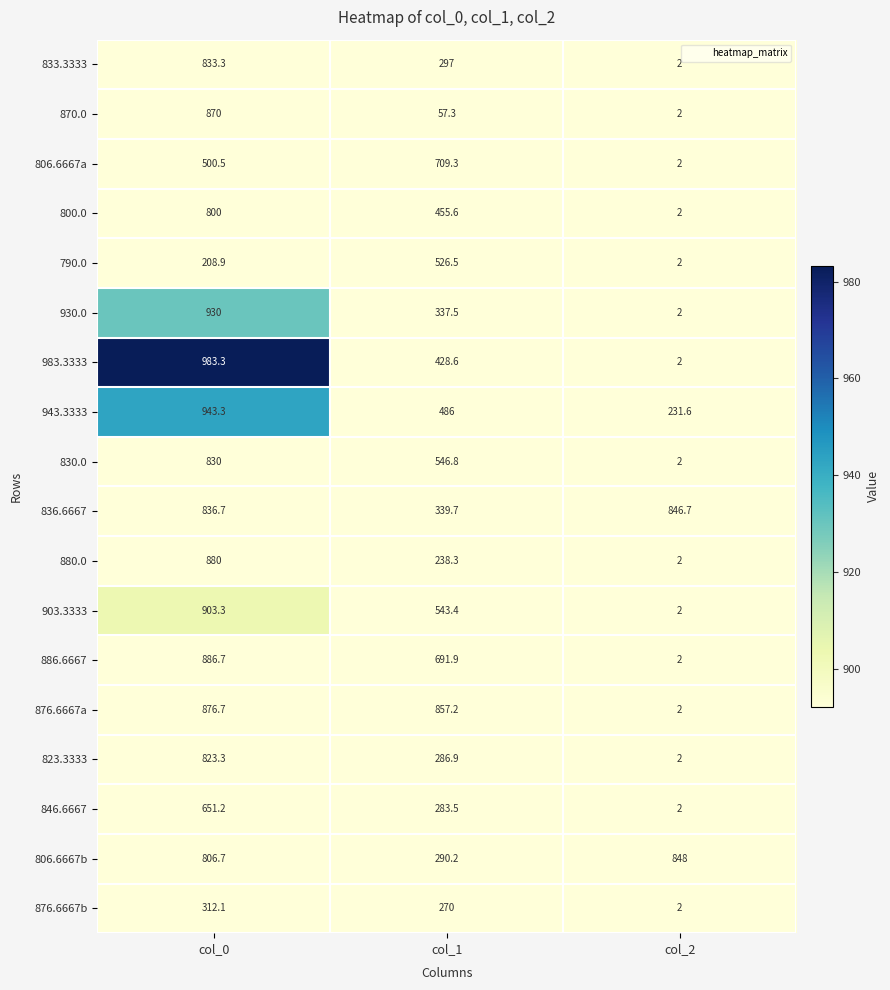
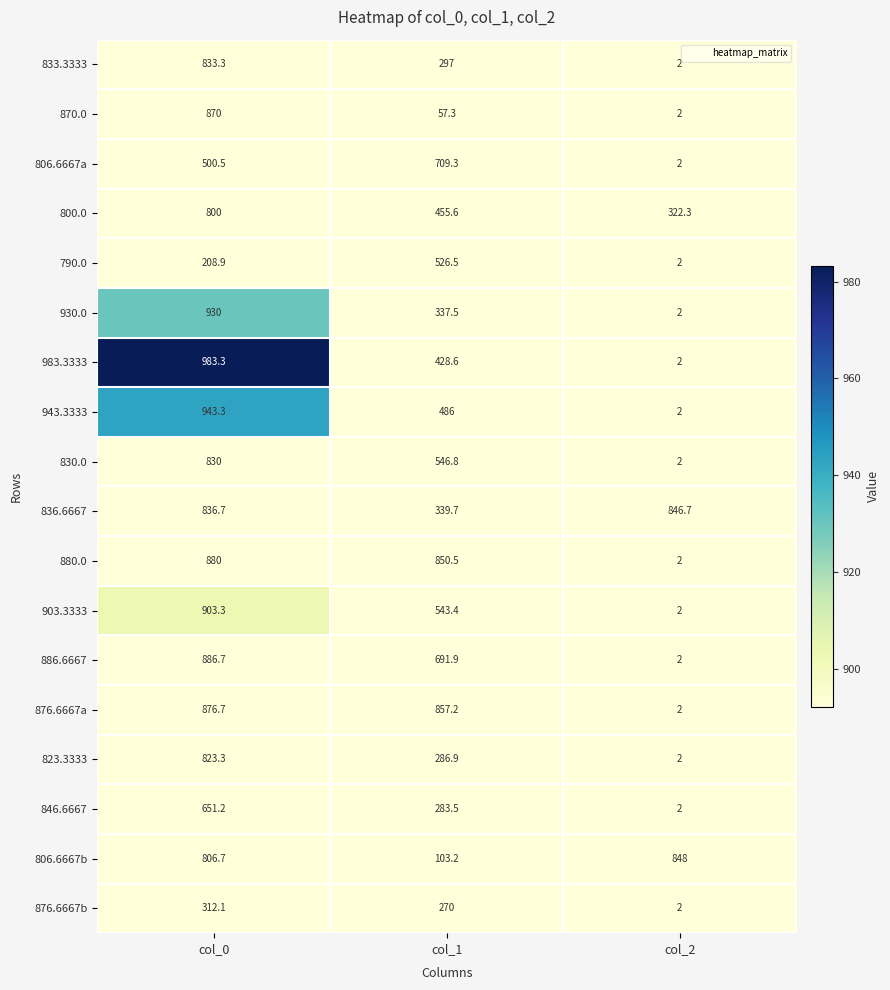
  {
    "833.3333": {
      "col_0": 833.3,
      "col_1": 297
    },
    "870.0": {
      "col_0": 870,
      "col_1": 57.3,
      "col_2": 2
    },
    "806.6667a": {
      "col_0": 500.5,
      "col_1": 709.3,
      "col_2": 2
    },
    "800.0": {
      "col_0": 800,
      "col_1": 455.6,
-     "col_2": 2
+     "col_2": 322.3
    },
    "790.0": {
      "col_0": 208.9,
      "col_1": 526.5,
      "col_2": 2
    },
    "930.0": {
      "col_0": 930,
      "col_1": 337.5,
      "col_2": 2
    },
    "983.3333": {
      "col_0": 983.3,
      "col_1": 428.6,
      "col_2": 2
    },
    "943.3333": {
      "col_0": 943.3,
      "col_1": 486,
-     "col_2": 231.6
+     "col_2": 2
    },
    "830.0": {
      "col_0": 830,
      "col_1": 546.8,
      "col_2": 2
    },
    "836.6667": {
      "col_0": 836.7,
      "col_1": 339.7,
      "col_2": 846.7
    },
    "880.0": {
      "col_0": 880,
-     "col_1": 238.3,
+     "col_1": 850.5,
      "col_2": 2
    },
    "903.3333": {
      "col_0": 903.3,
      "col_1": 543.4,
      "col_2": 2
    },
    "886.6667": {
      "col_0": 886.7,
      "col_1": 691.9,
      "col_2": 2
    },
    "876.6667a": {
      "col_0": 876.7,
      "col_1": 857.2,
      "col_2": 2
    },
    "823.3333": {
      "col_0": 823.3,
      "col_1": 286.9,
      "col_2": 2
    },
    "846.6667": {
      "col_0": 651.2,
      "col_1": 283.5,
      "col_2": 2
    },
    "806.6667b": {
      "col_0": 806.7,
-     "col_1": 290.2,
+     "col_1": 103.2,
      "col_2": 848
    },
    "876.6667b": {
      "col_0": 312.1,
      "col_1": 270,
      "col_2": 2
    }
  }
